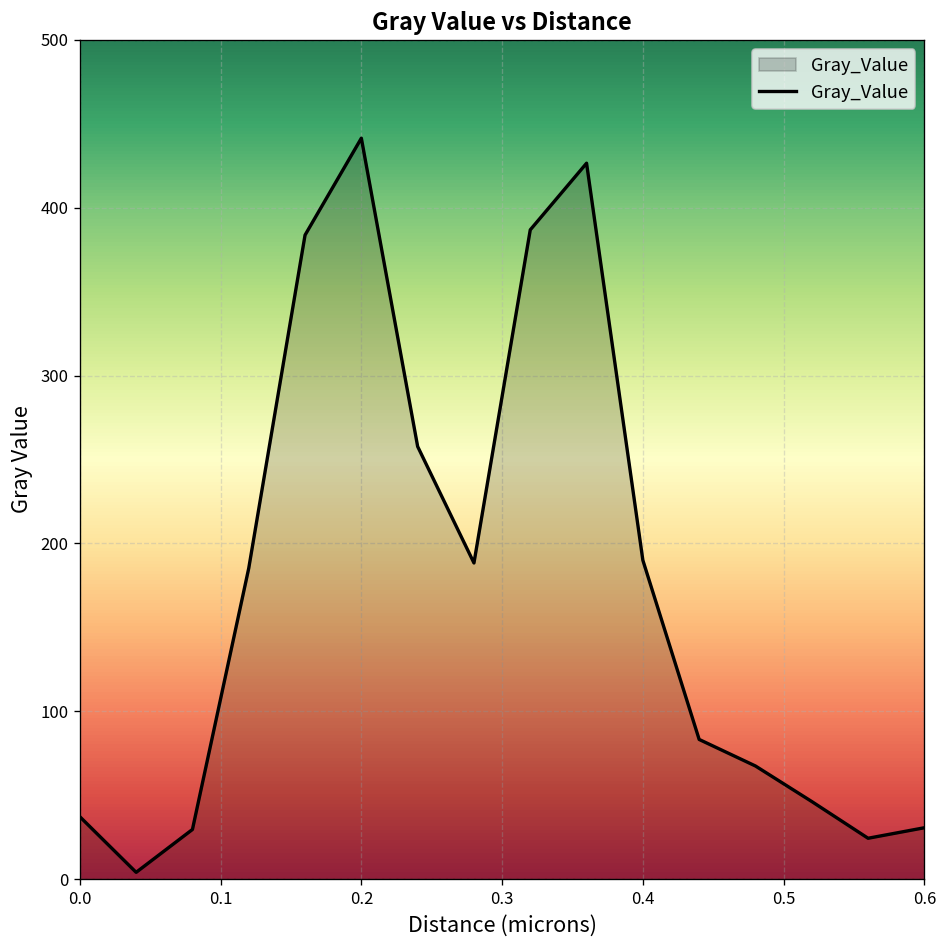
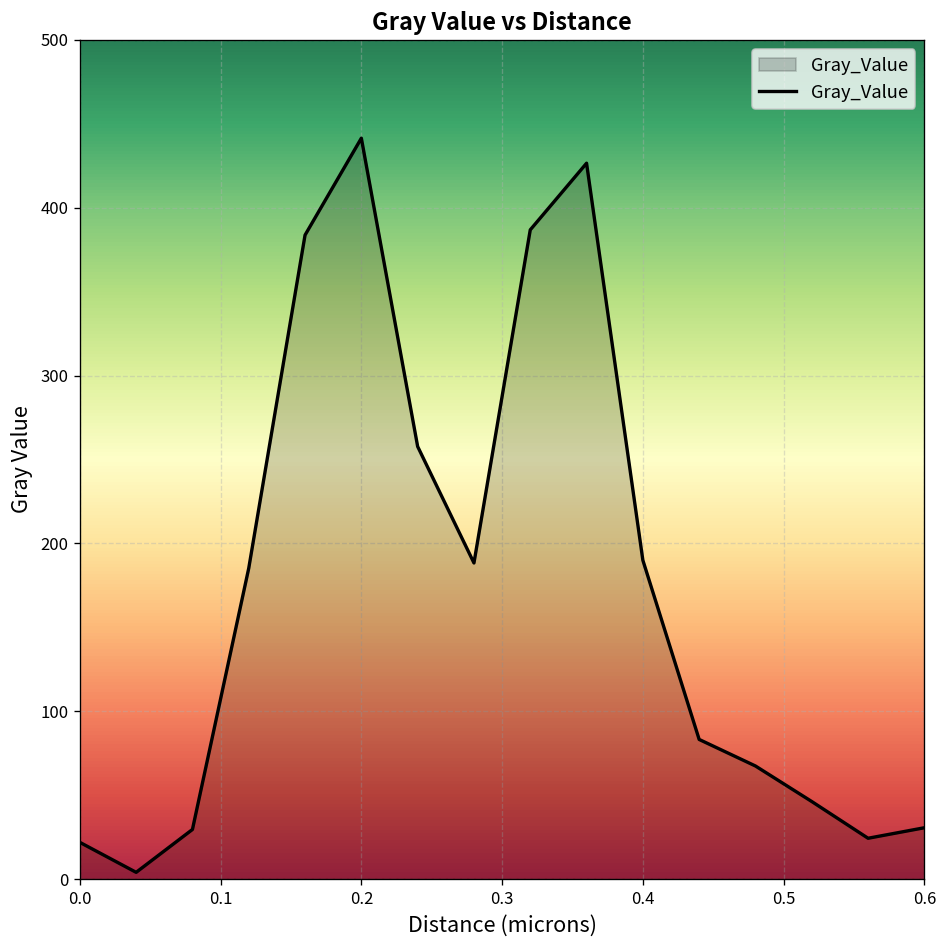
  {
-   "0.0": 37,
+   "0.0": 22,
    "0.2": 441,
    "0.4": 190,
    "0.6": 31
  }
